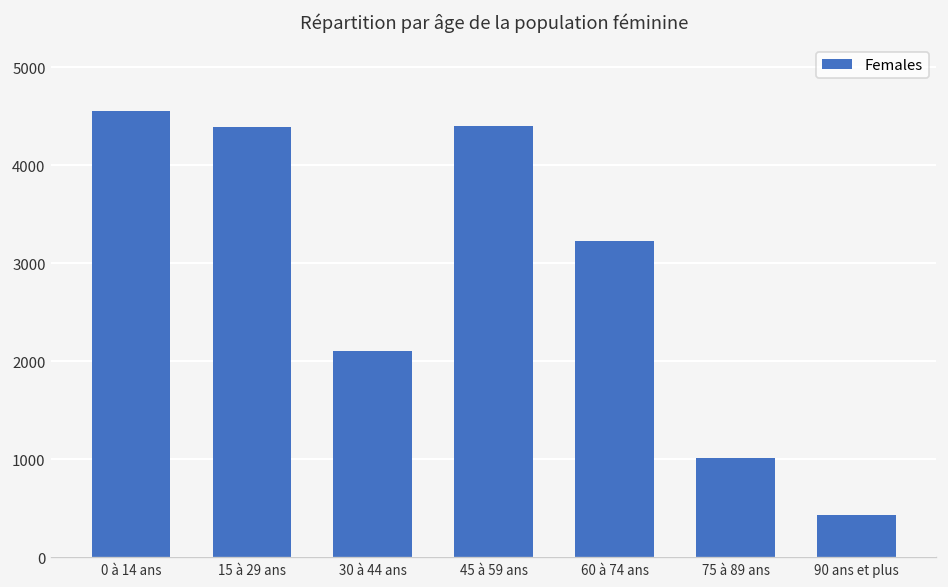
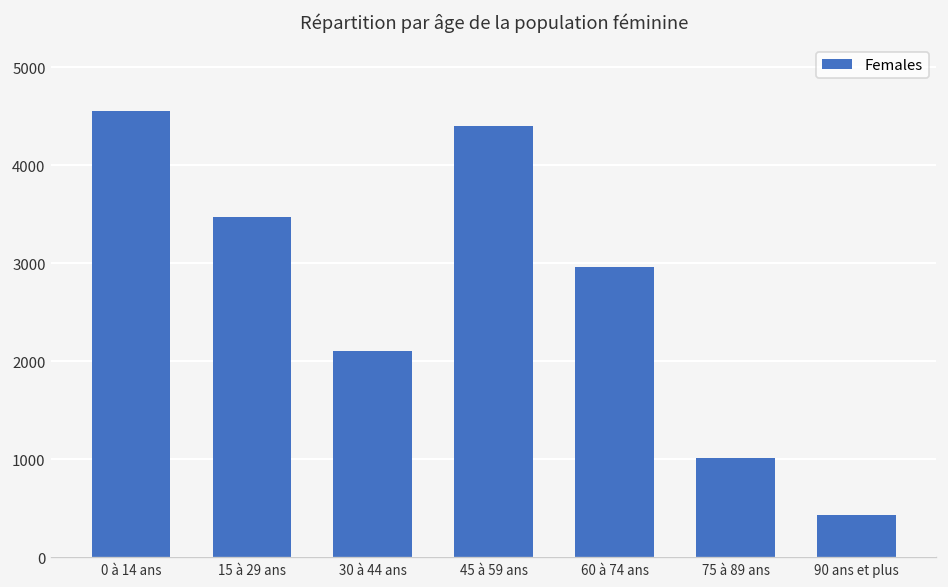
  {
    "0 à 14 ans": 4600,
-   "15 à 29 ans": 4400,
+   "15 à 29 ans": 3500,
    "30 à 44 ans": 2100,
    "45 à 59 ans": 4400,
-   "60 à 74 ans": 3200,
+   "60 à 74 ans": 3000,
    "75 à 89 ans": 1000,
    "90 ans et plus": 400
  }
